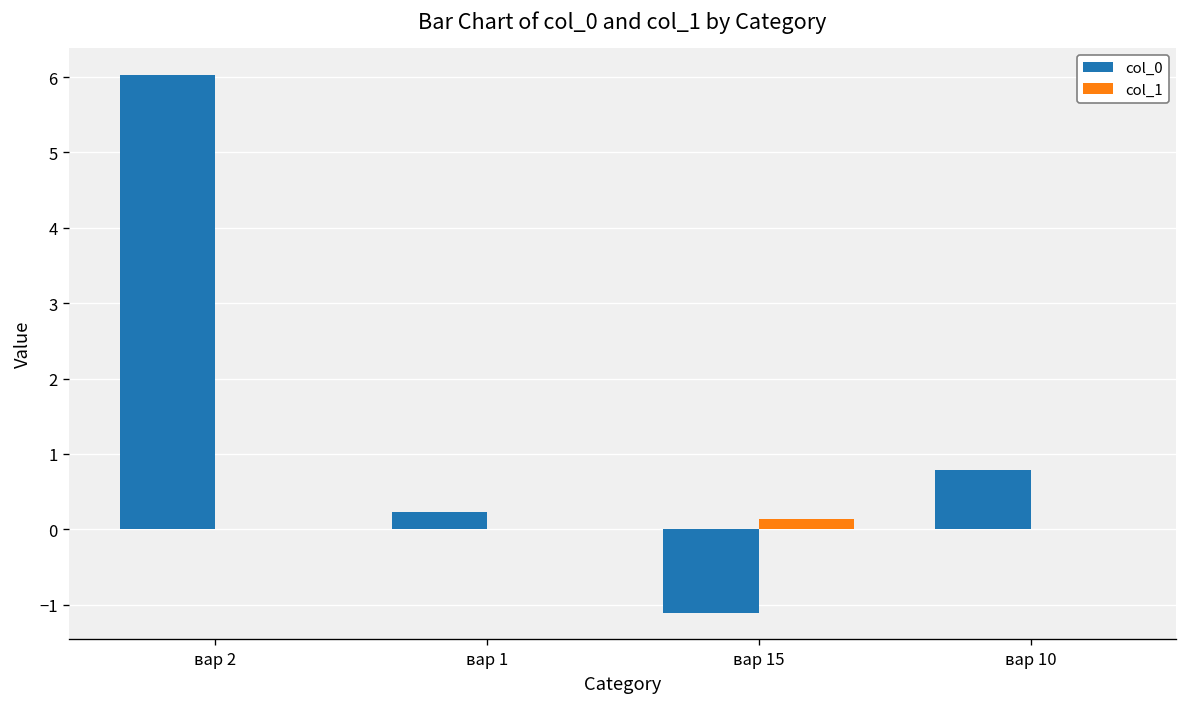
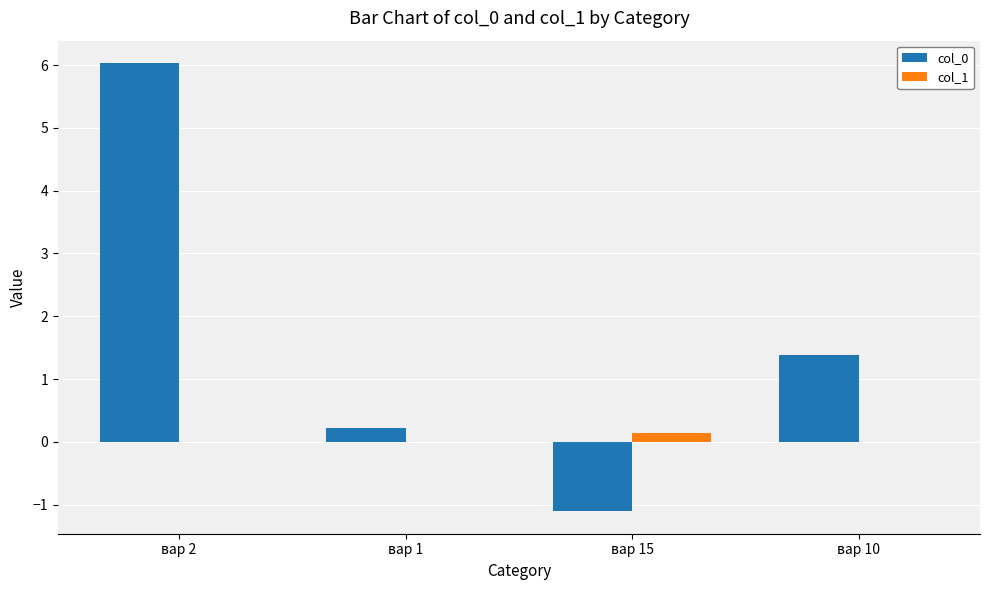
  {
    "col_0": {
      "вар 2": 6.0,
      "вар 1": 0.2,
      "вар 15": -1.1,
-     "вар 10": 0.8
+     "вар 10": 1.4
    },
    "col_1": {
      "вар 15": 0.1
    }
  }
